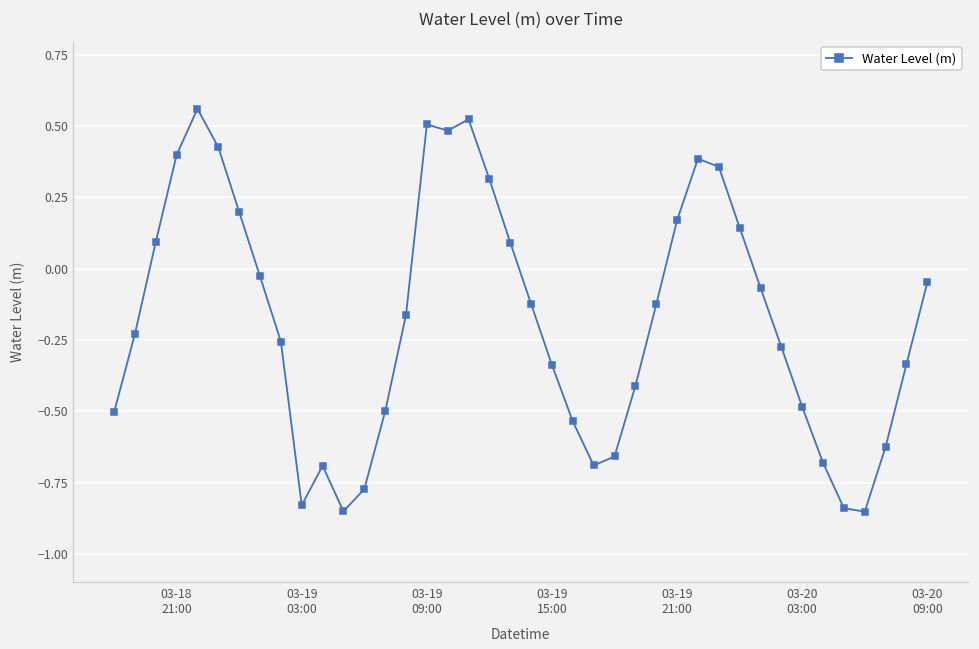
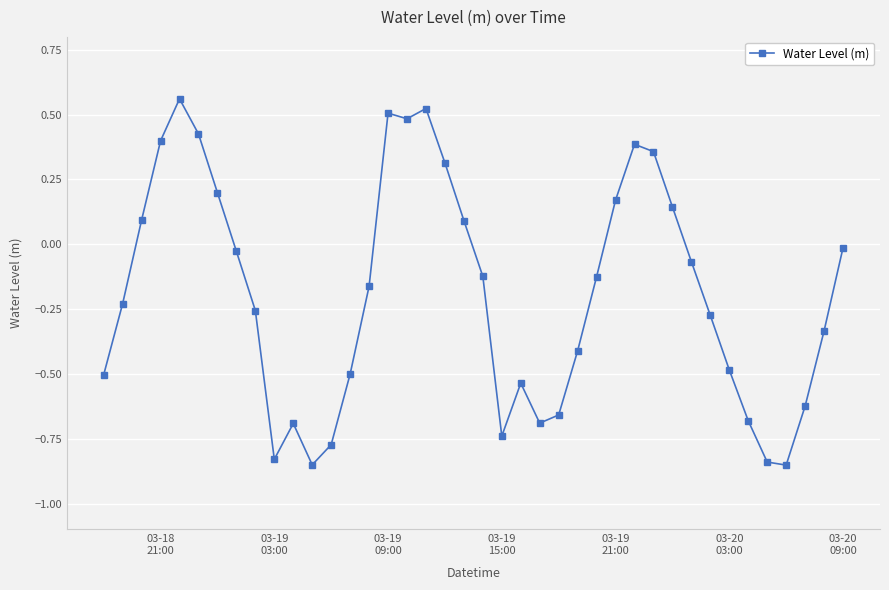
  {
    "03-18 21:00": 0.40,
    "03-19 03:00": -0.83,
    "03-19 09:00": 0.51,
-   "03-19 15:00": -0.34,
+   "03-19 15:00": -0.74,
    "03-19 21:00": 0.17,
    "03-20 03:00": -0.48,
-   "03-20 09:00": -0.05
+   "03-20 09:00": -0.01
  }
